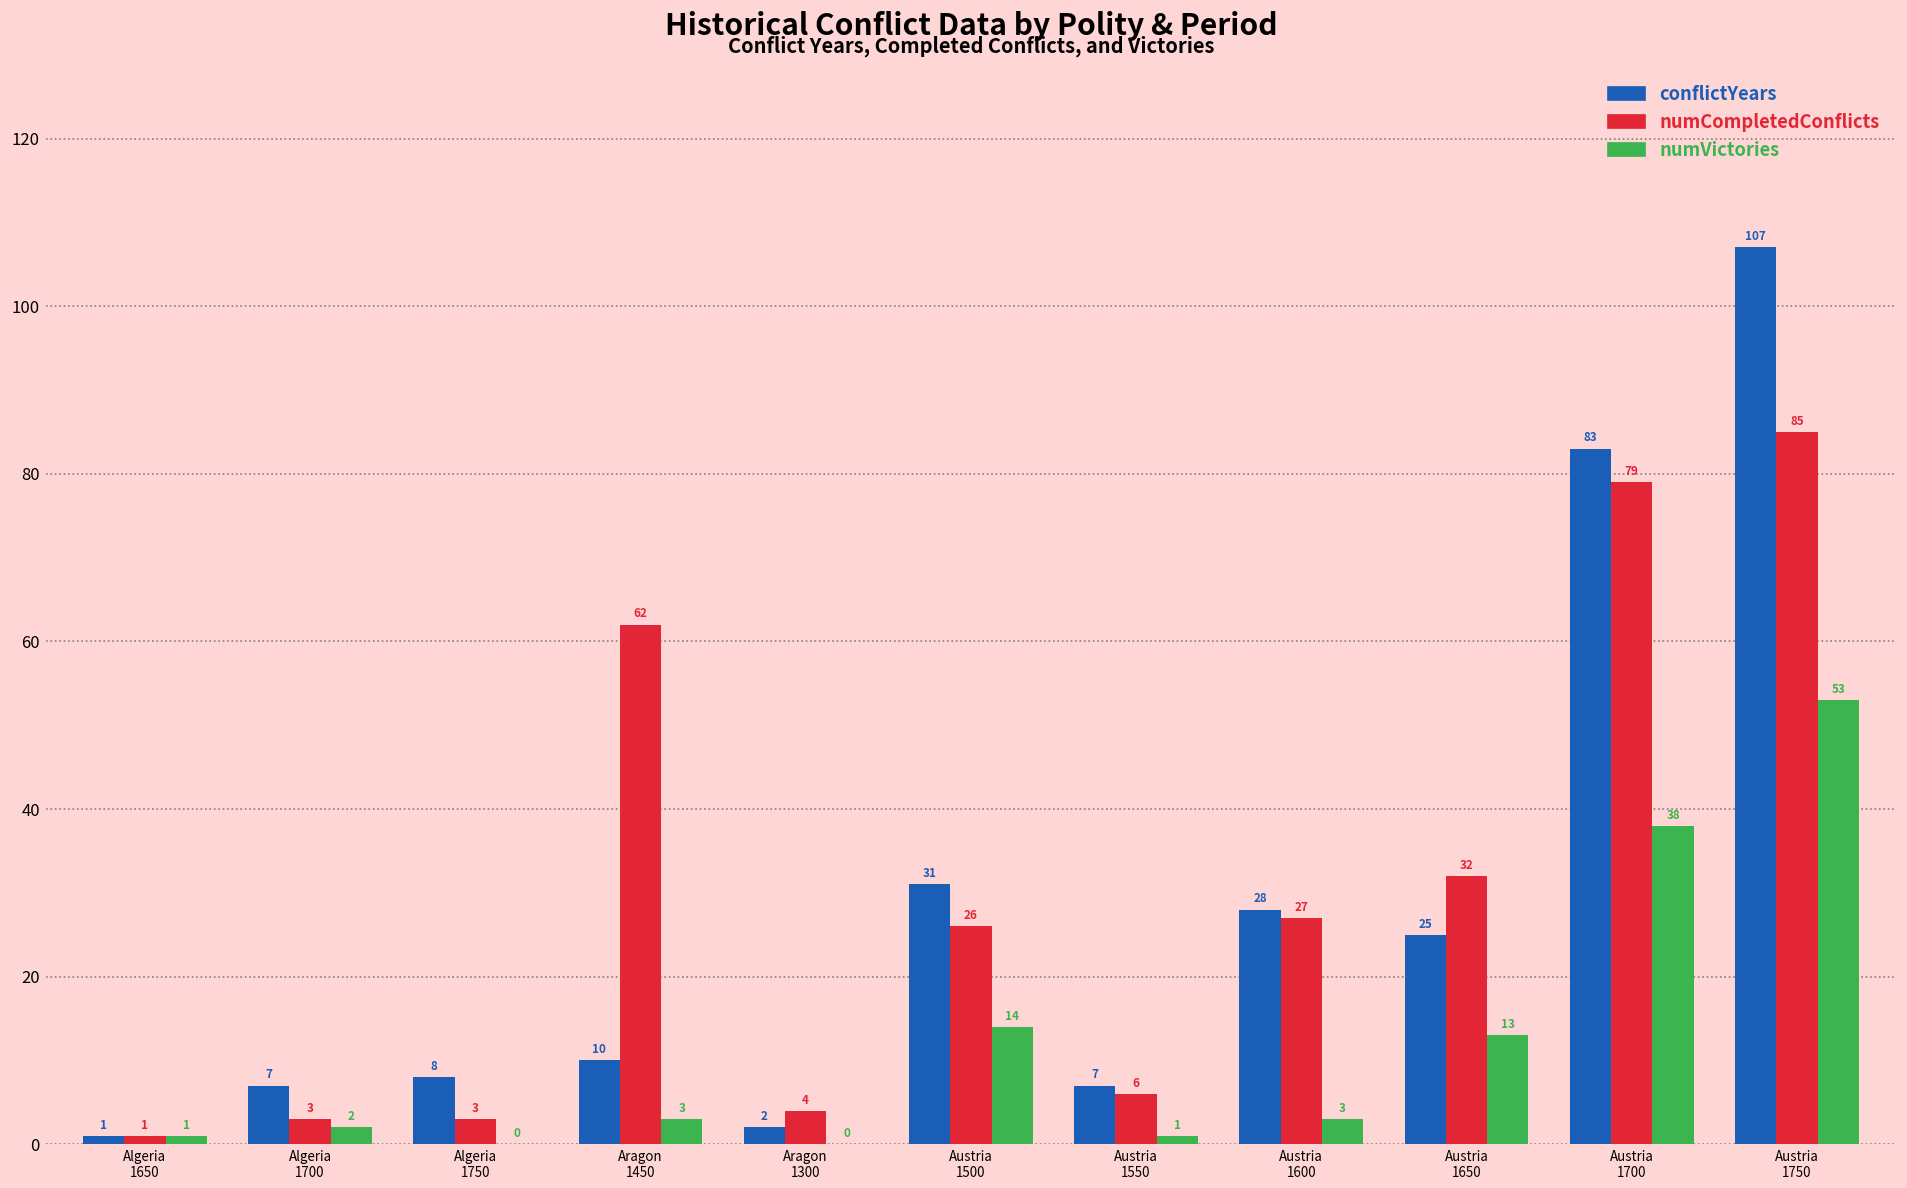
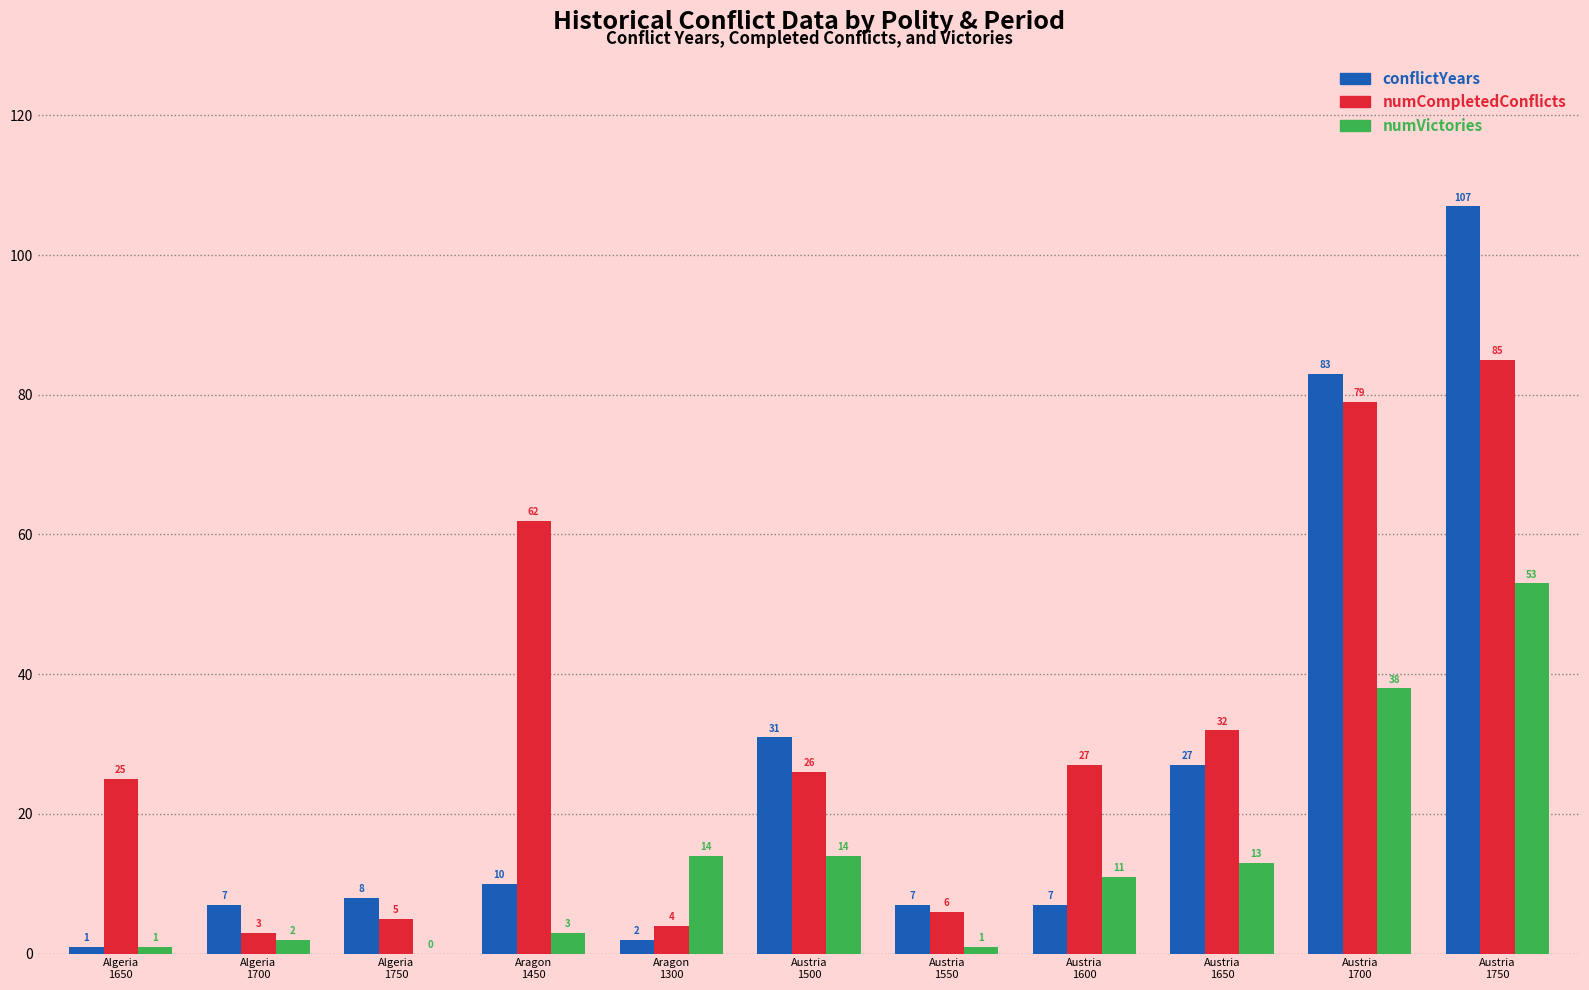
  {
    "conflictYears": {
      "Algeria 1650": 1,
      "Algeria 1700": 7,
      "Algeria 1750": 8,
      "Aragon 1450": 10,
      "Aragon 1300": 2,
      "Austria 1500": 31,
      "Austria 1550": 7,
-     "Austria 1600": 28,
-     "Austria 1650": 25,
+     "Austria 1600": 7,
+     "Austria 1650": 27,
      "Austria 1700": 83,
      "Austria 1750": 107
    },
    "numCompletedConflicts": {
-     "Algeria 1650": 1,
+     "Algeria 1650": 25,
      "Algeria 1700": 3,
-     "Algeria 1750": 3,
+     "Algeria 1750": 5,
      "Aragon 1450": 62,
      "Aragon 1300": 4,
      "Austria 1500": 26,
      "Austria 1550": 6,
      "Austria 1600": 27,
      "Austria 1650": 32,
      "Austria 1700": 79,
      "Austria 1750": 85
    },
    "numVictories": {
      "Algeria 1650": 1,
      "Algeria 1700": 2,
      "Algeria 1750": 0,
      "Aragon 1450": 3,
-     "Aragon 1300": 0,
+     "Aragon 1300": 14,
      "Austria 1500": 14,
      "Austria 1550": 1,
-     "Austria 1600": 3,
+     "Austria 1600": 11,
      "Austria 1650": 13,
      "Austria 1700": 38,
      "Austria 1750": 53
    }
  }
